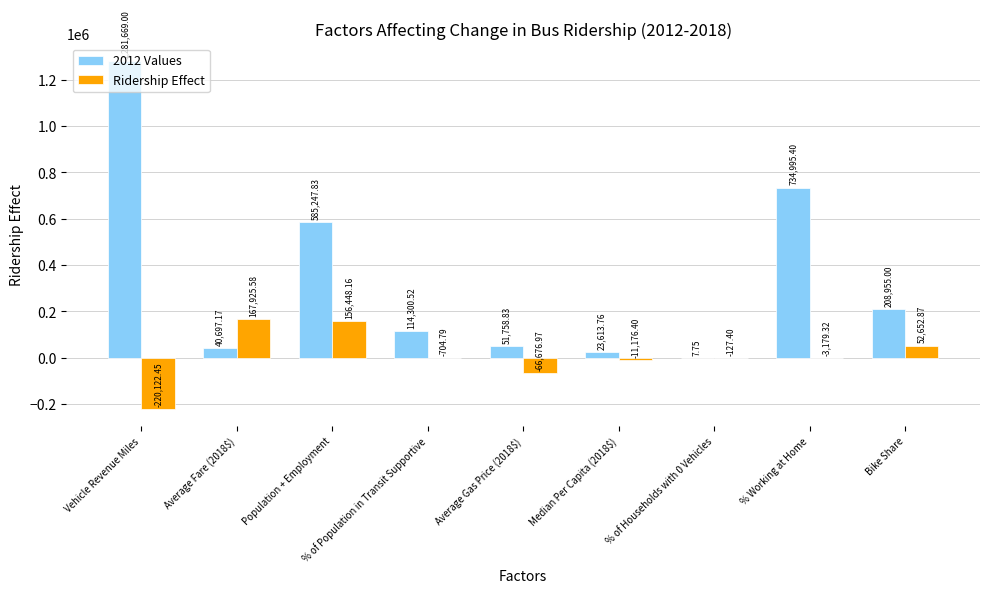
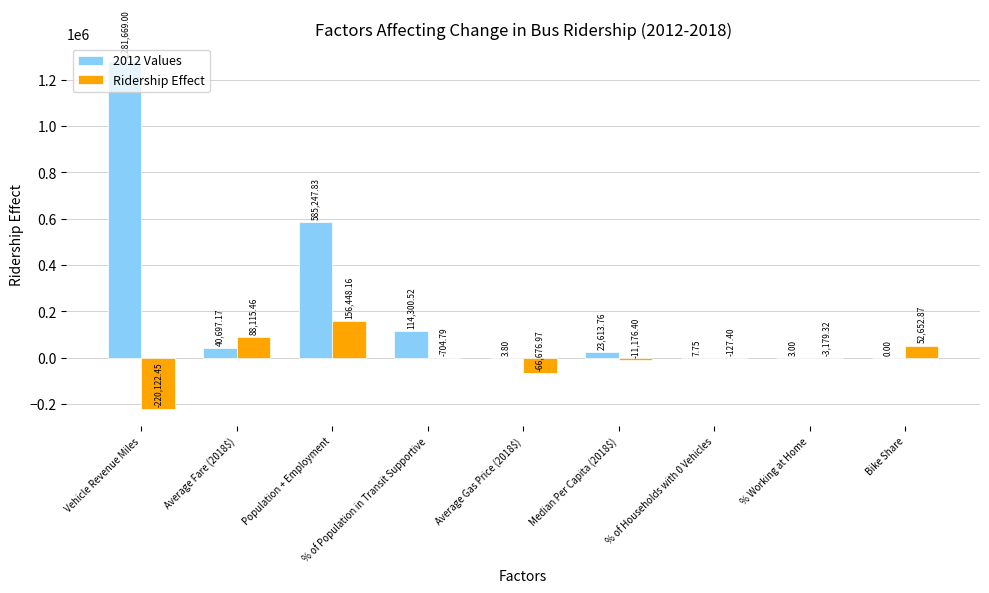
  {
    "2012 Values": {
      "Average Fare (2018$)": "40,697.17",
      "Population + Employment": "585,247.83",
      "% of Population in Transit Supportive": "114,300.52",
-     "Average Gas Price (2018$)": "51,758.83",
+     "Average Gas Price (2018$)": "3.80",
      "Median Per Capita (2018$)": "23,613.76",
      "% of Households with 0 Vehicles": "7.75",
-     "% Working at Home": "734,995.40",
-     "Bike Share": "208,955.00"
+     "% Working at Home": "3.00",
+     "Bike Share": "0.00"
    },
    "Ridership Effect": {
      "Vehicle Revenue Miles": "-220,122.45",
-     "Average Fare (2018$)": "167,925.58",
+     "Average Fare (2018$)": "88,115.46",
      "Population + Employment": "156,448.16",
      "% of Population in Transit Supportive": "-704.79",
      "Average Gas Price (2018$)": "-66,676.97",
      "Median Per Capita (2018$)": "-11,176.40",
      "% of Households with 0 Vehicles": "-127.40",
      "% Working at Home": "-3,179.32",
      "Bike Share": "52,652.87"
    }
  }
